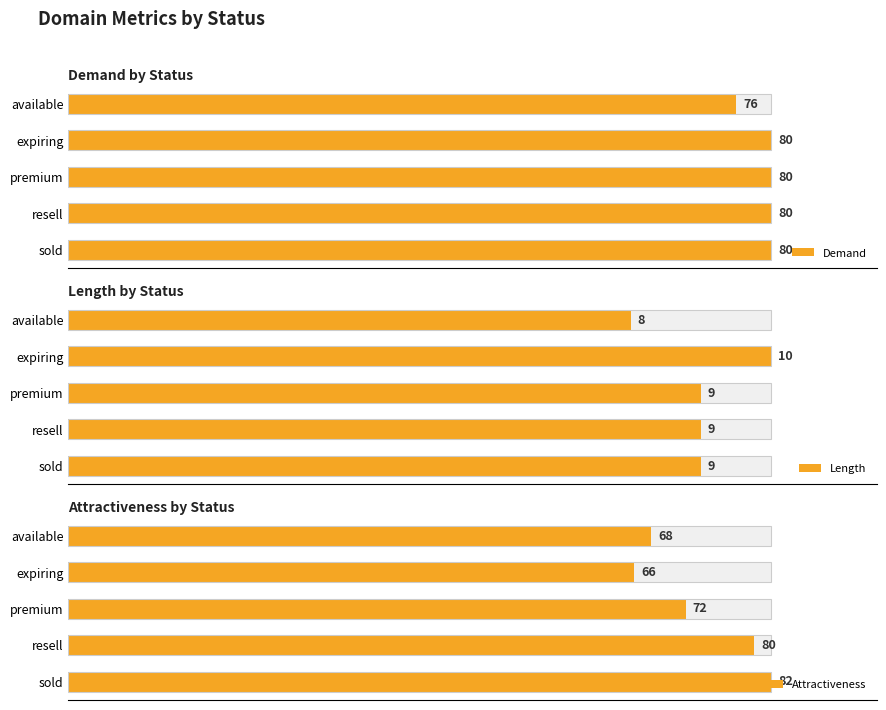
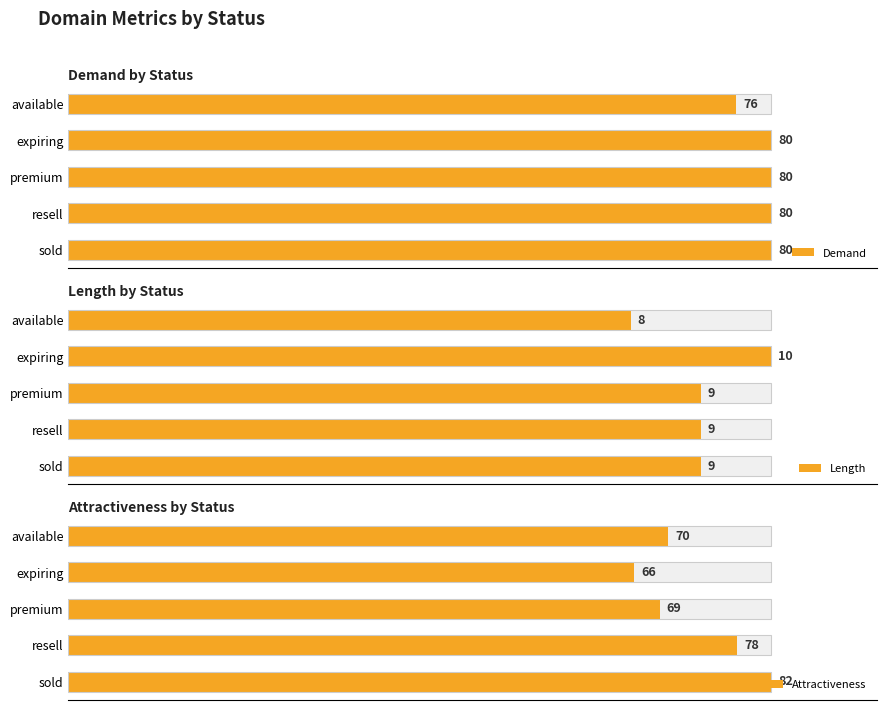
  {
    "Attractiveness by Status": {
      "Attractiveness": {
-       "available": 68,
-       "premium": 72,
-       "resell": 80
+       "available": 70,
+       "premium": 69,
+       "resell": 78
      }
    }
  }
